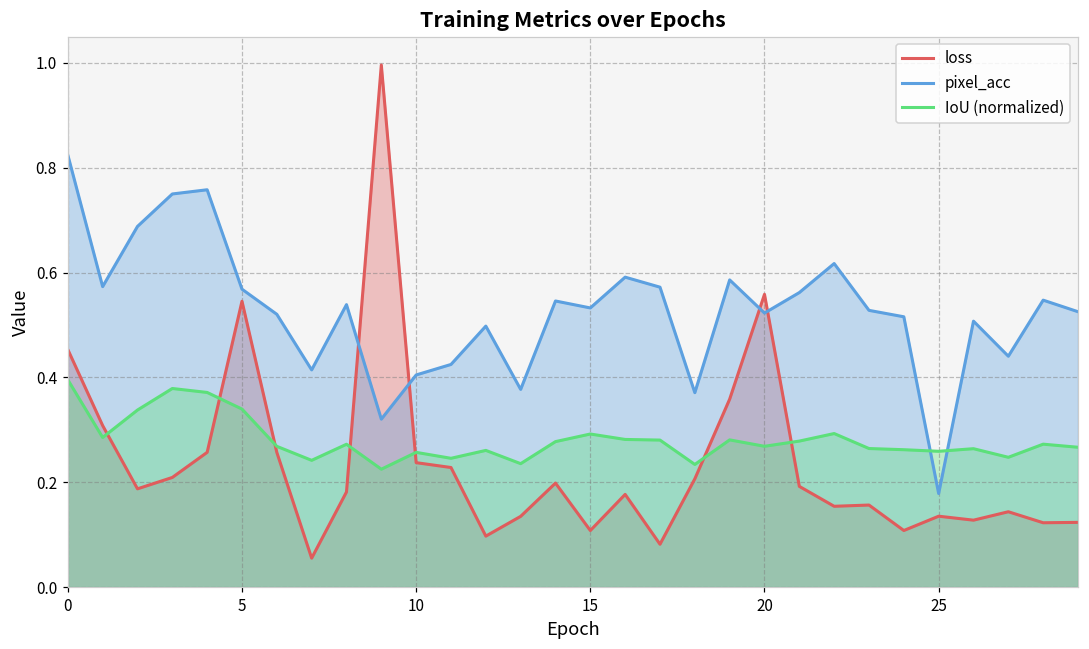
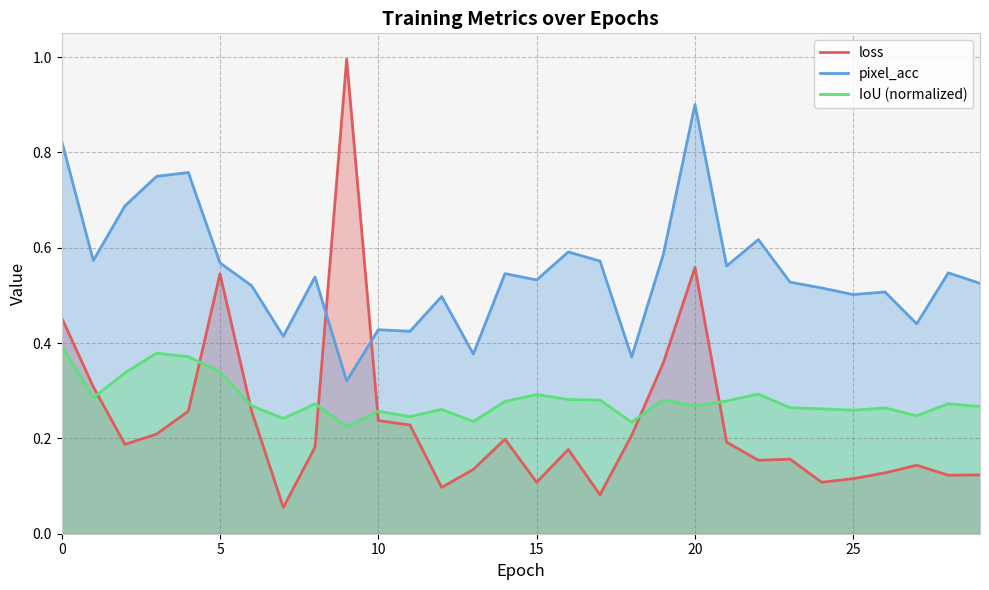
  {
    "loss": {
      "0": 0.45,
      "5": 0.55,
      "10": 0.24,
      "15": 0.11,
      "20": 0.56,
-     "25": 0.14
+     "25": 0.12
    },
    "pixel_acc": {
      "0": 0.82,
      "5": 0.57,
-     "10": 0.40,
+     "10": 0.43,
      "15": 0.53,
-     "20": 0.52,
-     "25": 0.18
+     "20": 0.90,
+     "25": 0.50
    },
    "IoU (normalized)": {
      "0": 0.40,
      "5": 0.34,
      "10": 0.26,
      "15": 0.29,
      "20": 0.27,
      "25": 0.26
    }
  }
